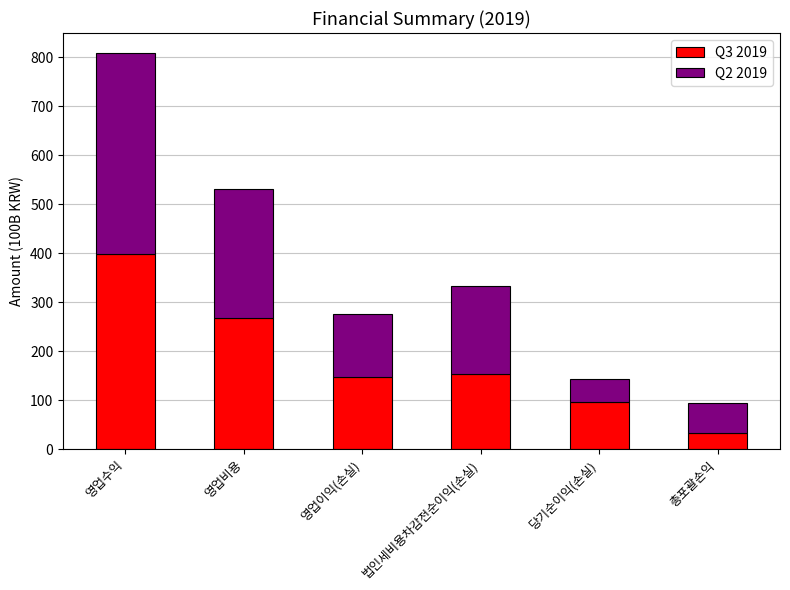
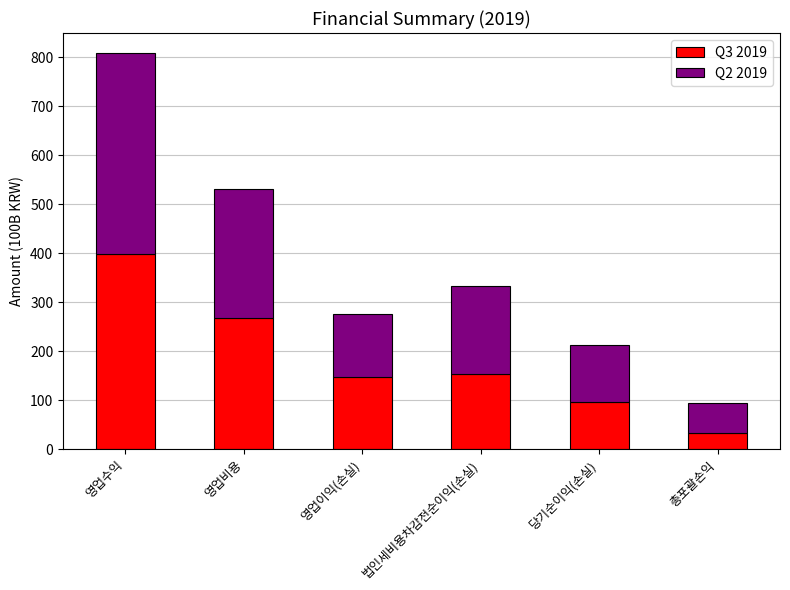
  {
    "Q3 2019": {
      "영업수익": 400,
      "영업비용": 270,
      "영업이익(손실)": 150,
      "법인세비용차감전순이익(손실)": 150,
      "당기순이익(손실)": 100,
      "총포괄손익": 30
    },
    "Q2 2019": {
      "영업수익": 410,
      "영업비용": 260,
      "영업이익(손실)": 130,
      "법인세비용차감전순이익(손실)": 180,
-     "당기순이익(손실)": 50,
+     "당기순이익(손실)": 120,
      "총포괄손익": 60
    }
  }
